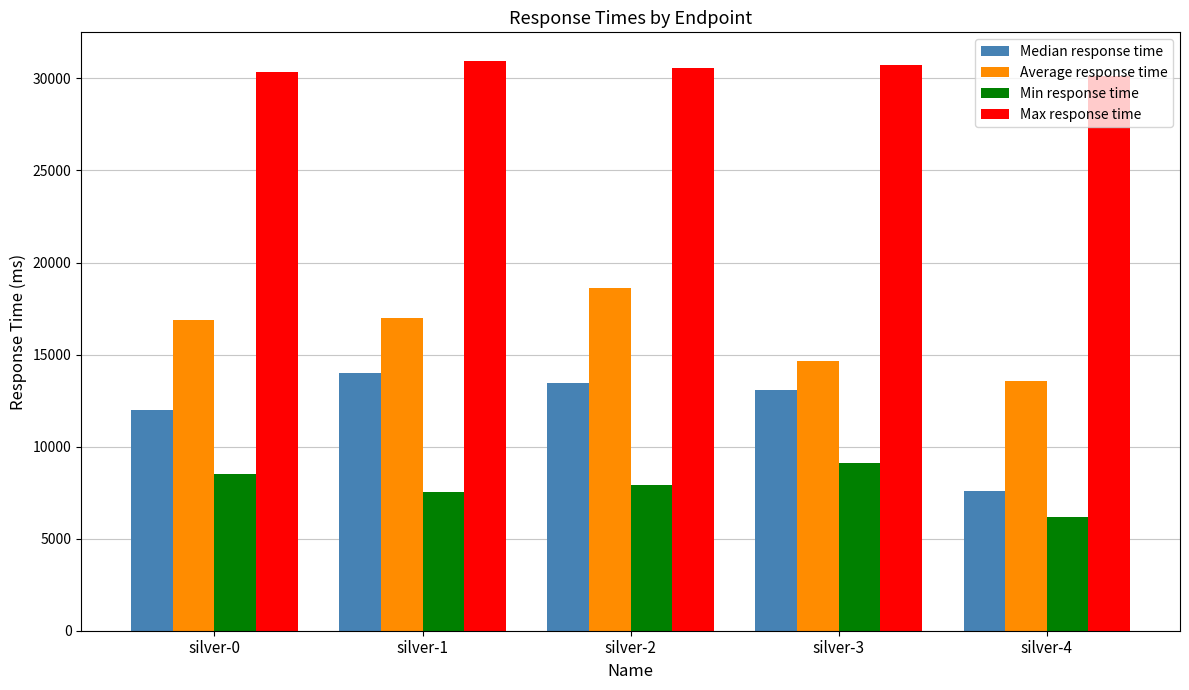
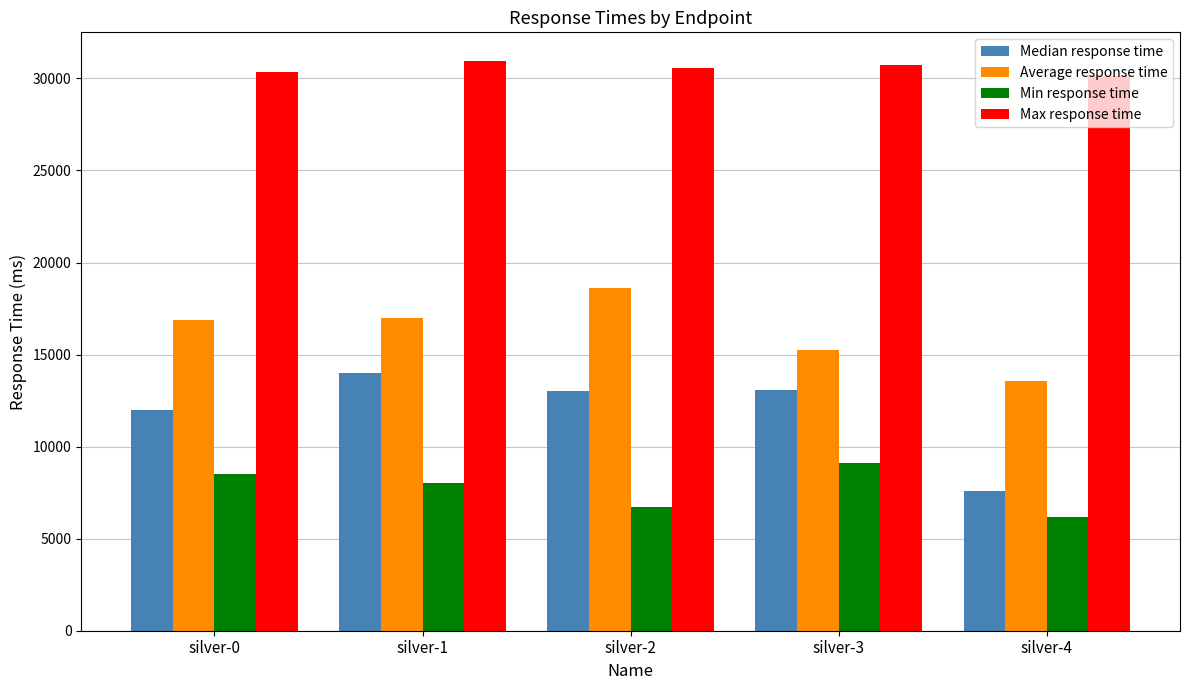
  {
    "Median response time": {
      "silver-0": 12000,
      "silver-1": 14000,
-     "silver-2": 13500,
+     "silver-2": 13000,
      "silver-3": 13100,
      "silver-4": 7600
    },
    "Average response time": {
      "silver-0": 16900,
      "silver-1": 17000,
      "silver-2": 18600,
-     "silver-3": 14600,
+     "silver-3": 15300,
      "silver-4": 13600
    },
    "Min response time": {
      "silver-0": 8500,
-     "silver-1": 7500,
-     "silver-2": 7900,
+     "silver-1": 8000,
+     "silver-2": 6700,
      "silver-3": 9100,
      "silver-4": 6200
    },
    "Max response time": {
      "silver-0": 30300,
      "silver-1": 31000,
      "silver-2": 30500,
      "silver-3": 30800
    }
  }
